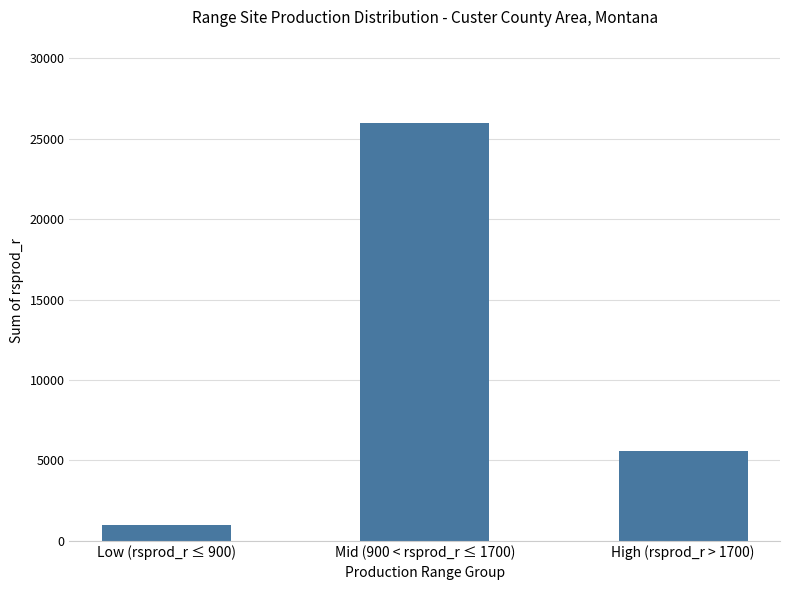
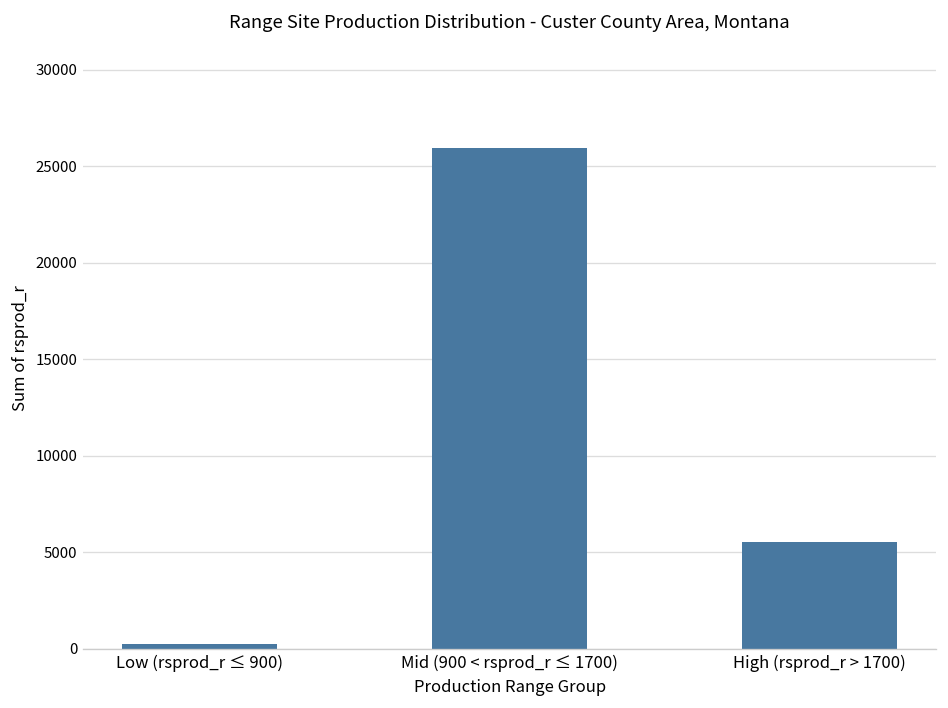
  {
-   "Low (rsprod_r ≤ 900)": 1000,
+   "Low (rsprod_r ≤ 900)": 300,
    "Mid (900 < rsprod_r ≤ 1700)": 26000,
    "High (rsprod_r > 1700)": 5600
  }
